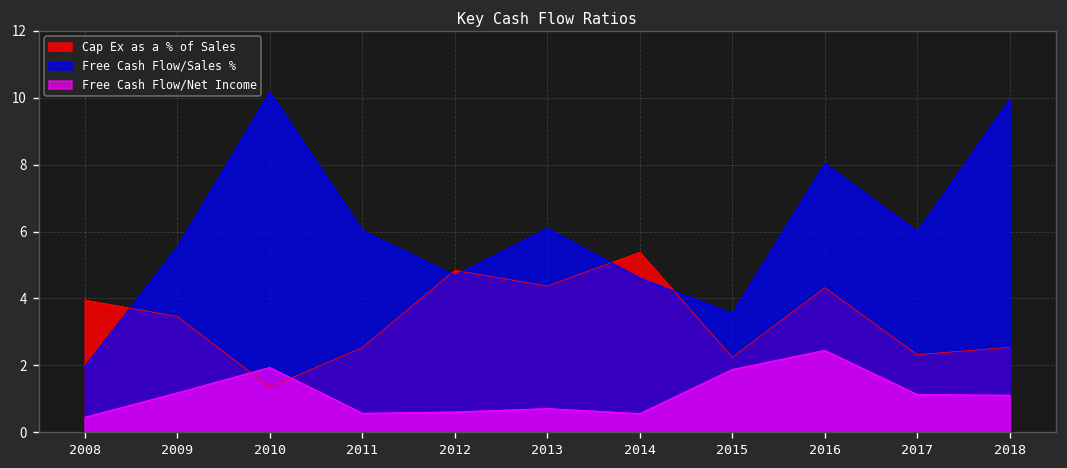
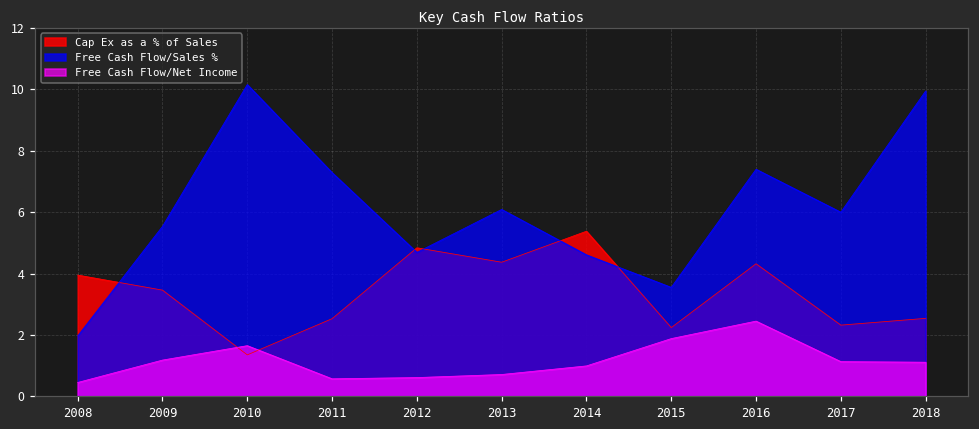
  {
    "Cap Ex as a % of Sales": {
      "2008": 4.0,
      "2009": 3.5,
      "2010": 1.4,
      "2011": 2.5,
      "2012": 4.8,
      "2013": 4.4,
      "2014": 5.4,
      "2015": 2.2,
      "2016": 4.3,
      "2017": 2.3,
      "2018": 2.5
    },
    "Free Cash Flow/Sales %": {
      "2008": 2.0,
      "2009": 5.5,
      "2010": 10.2,
-     "2011": 6.0,
+     "2011": 7.3,
      "2012": 4.7,
      "2013": 6.1,
      "2014": 4.6,
      "2015": 3.6,
-     "2016": 8.0,
+     "2016": 7.4,
      "2017": 6.0,
      "2018": 10.0
    },
    "Free Cash Flow/Net Income": {
      "2008": 0.5,
      "2009": 1.2,
-     "2010": 1.9,
+     "2010": 1.7,
      "2011": 0.6,
      "2012": 0.6,
      "2013": 0.7,
-     "2014": 0.6,
+     "2014": 1.0,
      "2015": 1.9,
      "2016": 2.5,
      "2017": 1.1,
      "2018": 1.1
    }
  }
